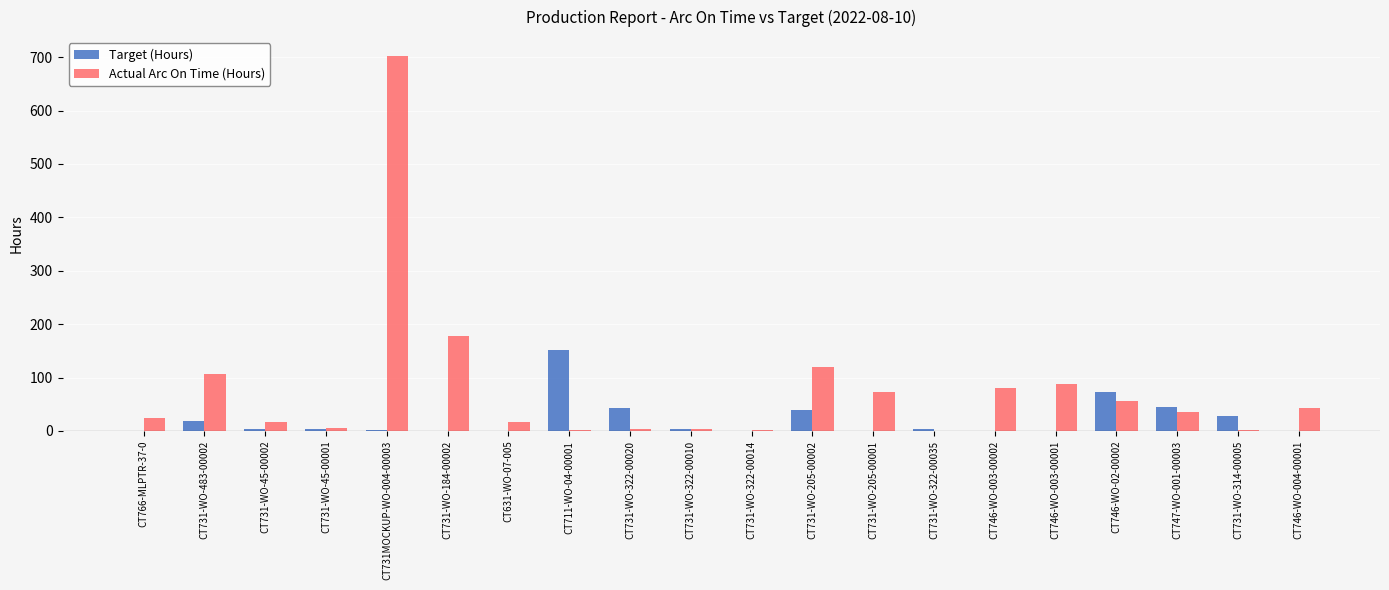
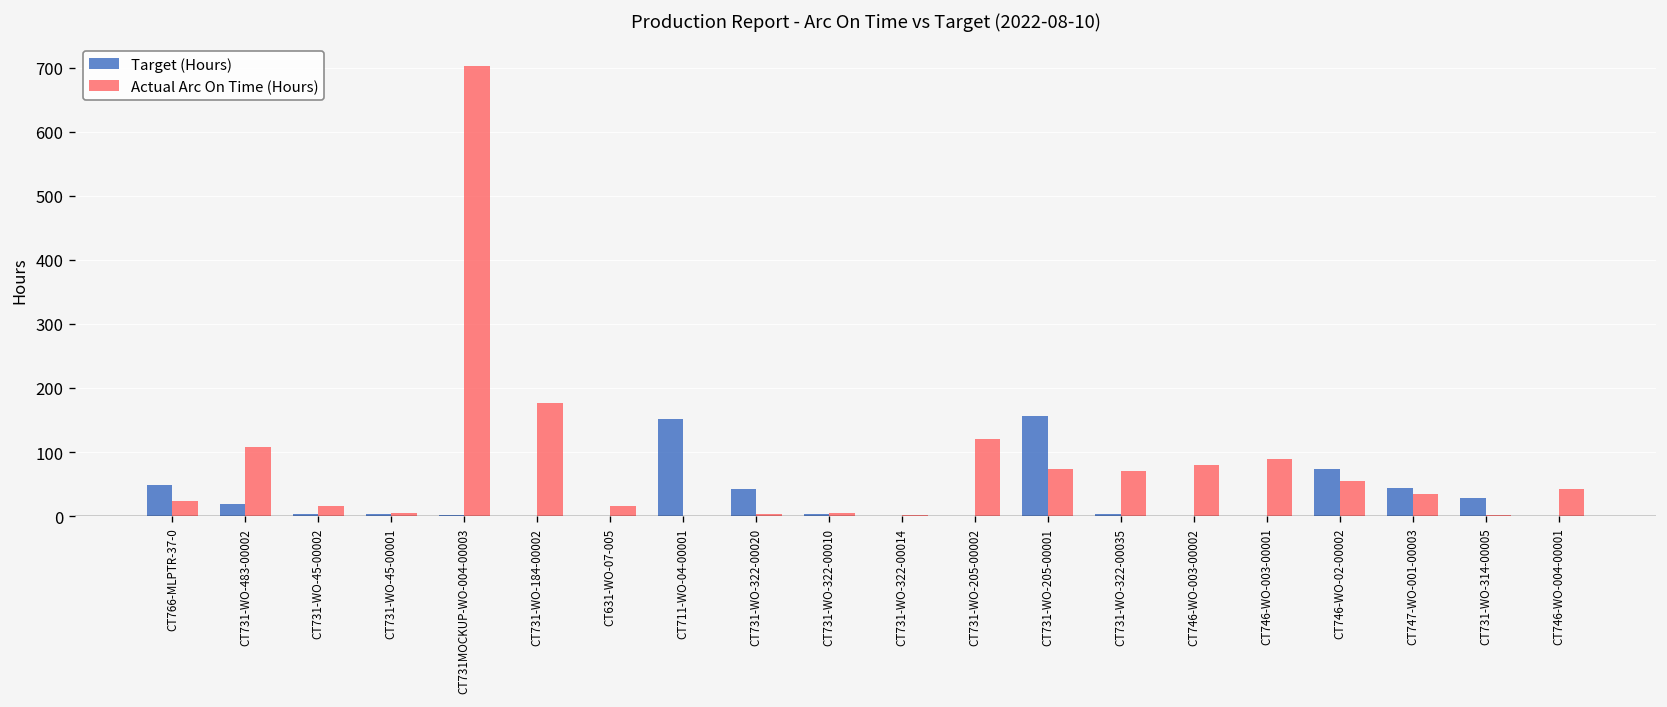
  {
    "Target (Hours)": {
-     "CT766-MLPTR-37-0": 0,
+     "CT766-MLPTR-37-0": 50,
      "CT731-WO-483-00002": 20,
      "CT731-WO-184-00002": 0,
      "CT631-WO-07-005": 0,
      "CT711-WO-04-00001": 150,
      "CT731-WO-322-00020": 40,
      "CT731-WO-322-00014": 0,
-     "CT731-WO-205-00002": 40,
-     "CT731-WO-205-00001": 0,
+     "CT731-WO-205-00002": 0,
+     "CT731-WO-205-00001": 160,
      "CT746-WO-003-00002": 0,
      "CT746-WO-003-00001": 0,
      "CT746-WO-02-00002": 70,
      "CT747-WO-001-00003": 40,
      "CT731-WO-314-00005": 30,
      "CT746-WO-004-00001": 0
    },
    "Actual Arc On Time (Hours)": {
      "CT766-MLPTR-37-0": 20,
      "CT731-WO-483-00002": 110,
      "CT731-WO-45-00002": 20,
      "CT731-WO-45-00001": 0,
      "CT731MOCKUP-WO-004-00003": 700,
      "CT731-WO-184-00002": 180,
      "CT631-WO-07-005": 20,
      "CT731-WO-205-00002": 120,
      "CT731-WO-205-00001": 70,
-     "CT731-WO-322-00035": 0,
+     "CT731-WO-322-00035": 70,
      "CT746-WO-003-00002": 80,
      "CT746-WO-003-00001": 90,
      "CT746-WO-02-00002": 60,
      "CT747-WO-001-00003": 30,
      "CT746-WO-004-00001": 40
    }
  }
